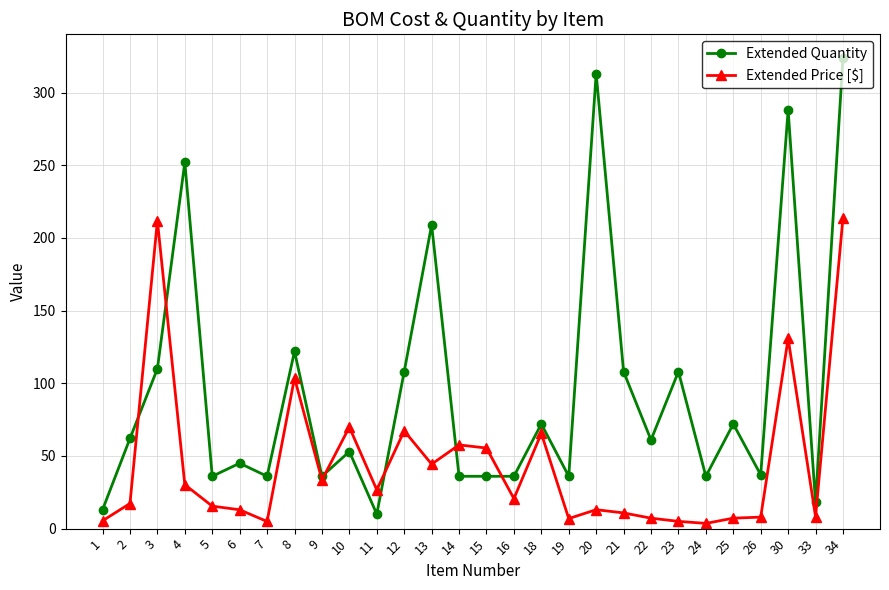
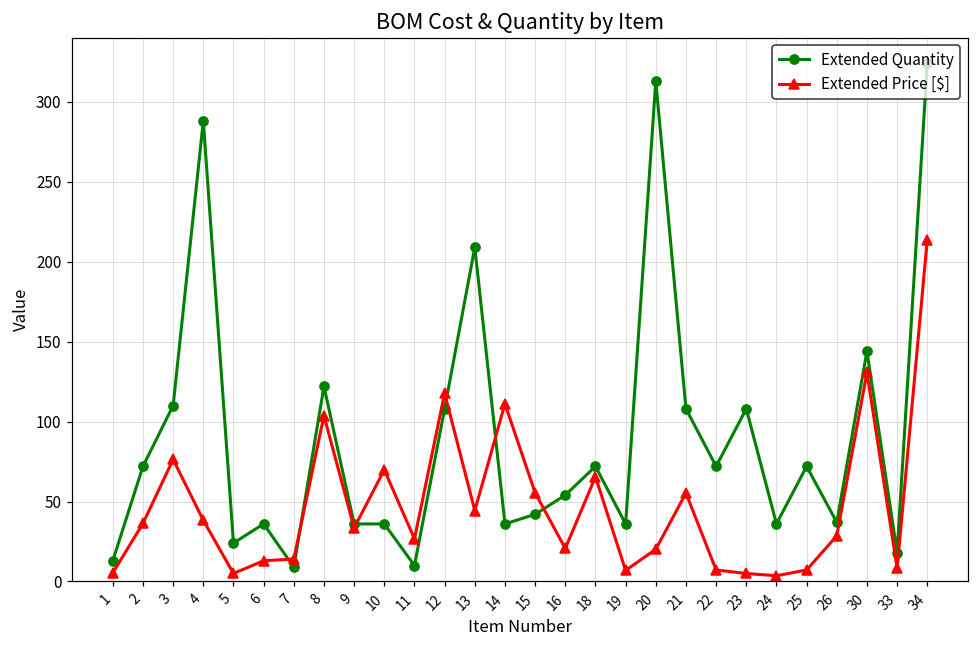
  {
    "Extended Quantity": {
      "1": 13,
-     "2": 62,
+     "2": 72,
      "3": 110,
-     "4": 252,
-     "5": 36,
-     "6": 45,
-     "7": 36,
+     "4": 288,
+     "5": 24,
+     "6": 36,
+     "7": 9,
      "8": 122,
      "9": 36,
-     "10": 53,
+     "10": 36,
      "11": 10,
      "12": 108,
      "13": 209,
      "14": 36,
-     "15": 36,
-     "16": 36,
+     "15": 42,
+     "16": 54,
      "18": 72,
      "19": 36,
      "20": 313,
      "21": 108,
-     "22": 61,
+     "22": 72,
      "23": 108,
      "24": 36,
      "25": 72,
      "26": 37,
-     "30": 288,
+     "30": 144,
      "33": 18
    },
    "Extended Price [$]": {
      "1": 5,
-     "2": 17,
-     "3": 212,
-     "4": 30,
-     "5": 15,
+     "2": 36,
+     "3": 76,
+     "4": 38,
+     "5": 5,
      "6": 13,
-     "7": 5,
+     "7": 14,
      "8": 104,
      "9": 33,
      "10": 70,
      "11": 27,
-     "12": 67,
+     "12": 118,
      "13": 44,
-     "14": 58,
+     "14": 111,
      "15": 55,
      "16": 21,
      "18": 66,
      "19": 7,
-     "20": 13,
-     "21": 11,
+     "20": 20,
+     "21": 55,
      "22": 7,
      "23": 5,
      "24": 4,
      "25": 7,
-     "26": 8,
+     "26": 29,
      "30": 131,
      "33": 8,
      "34": 214
    }
  }
